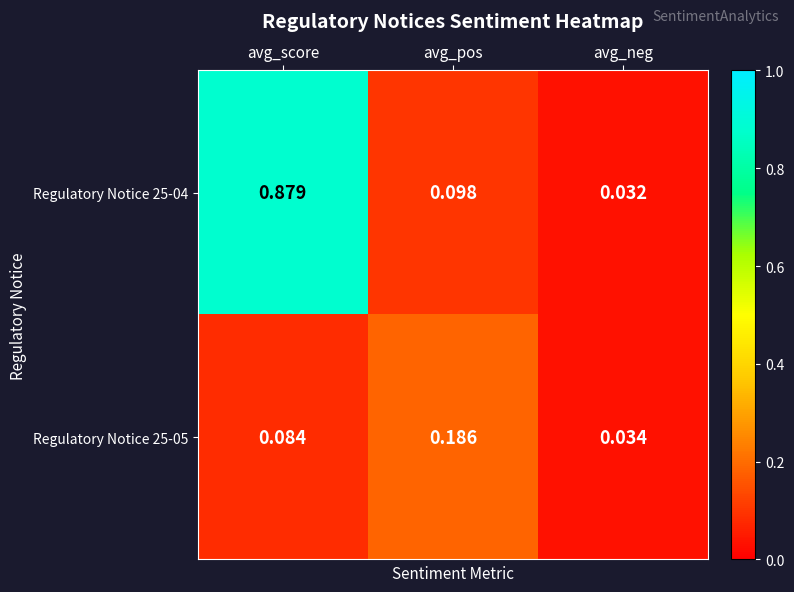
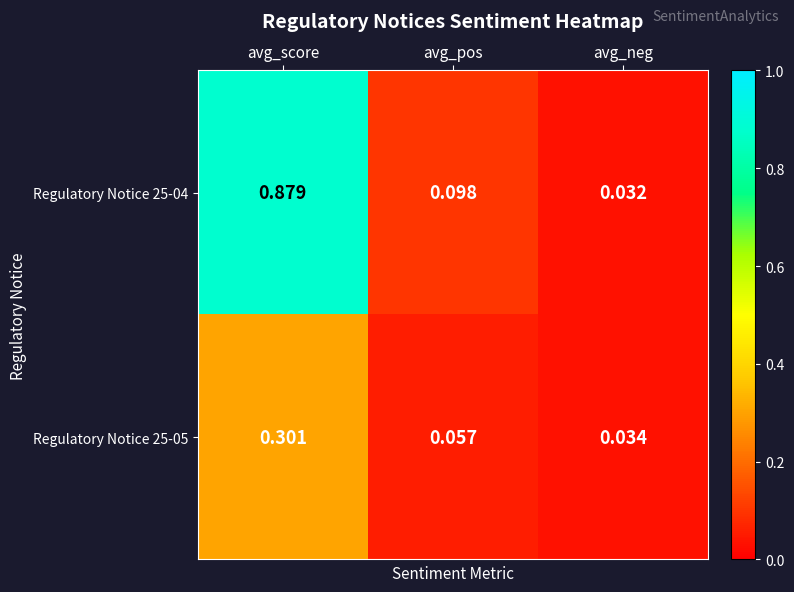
  {
    "Regulatory Notice 25-04": {
      "avg_score": 0.879,
      "avg_pos": 0.098,
      "avg_neg": 0.032
    },
    "Regulatory Notice 25-05": {
-     "avg_score": 0.084,
-     "avg_pos": 0.186,
+     "avg_score": 0.301,
+     "avg_pos": 0.057,
      "avg_neg": 0.034
    }
  }
